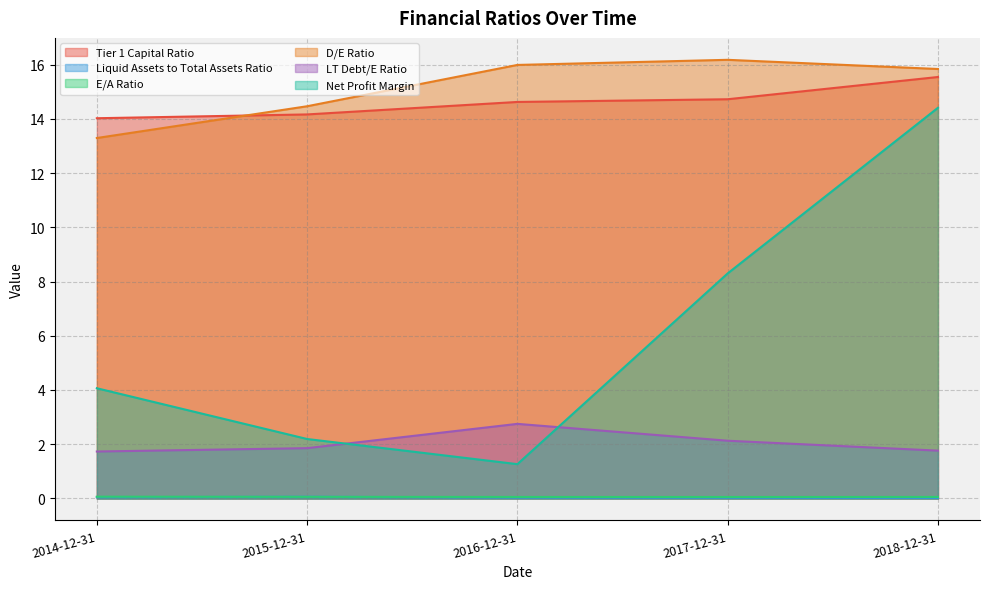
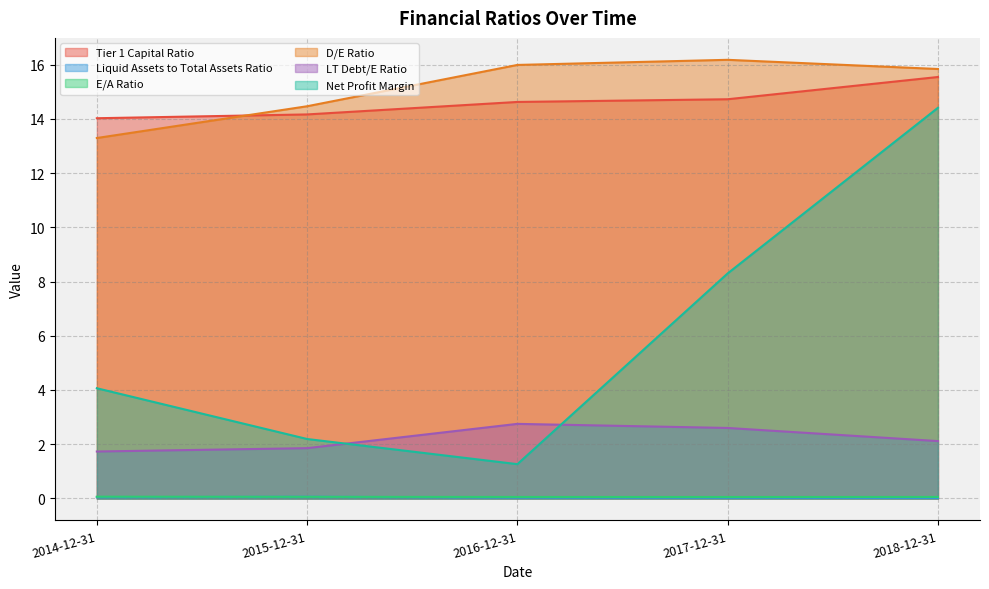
  {
    "LT Debt/E Ratio": {
      "2014-12-31": 1.7,
      "2015-12-31": 1.9,
      "2016-12-31": 2.8,
-     "2017-12-31": 2.1,
-     "2018-12-31": 1.8
+     "2017-12-31": 2.6,
+     "2018-12-31": 2.1
    }
  }
